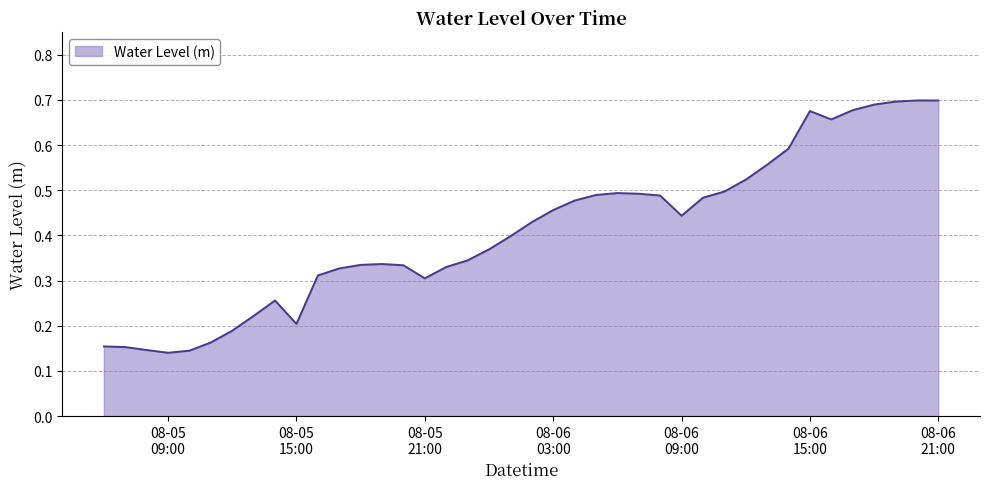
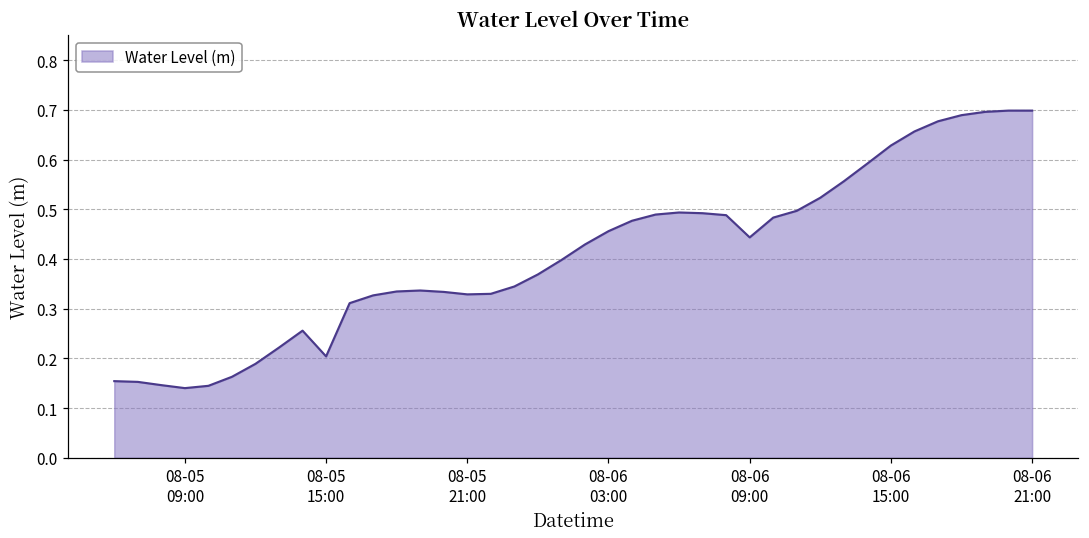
  {
    "08-05 09:00": 0.14,
    "08-05 15:00": 0.20,
-   "08-05 21:00": 0.30,
+   "08-05 21:00": 0.33,
    "08-06 03:00": 0.46,
    "08-06 09:00": 0.44,
-   "08-06 15:00": 0.68,
+   "08-06 15:00": 0.63,
    "08-06 21:00": 0.70
  }
